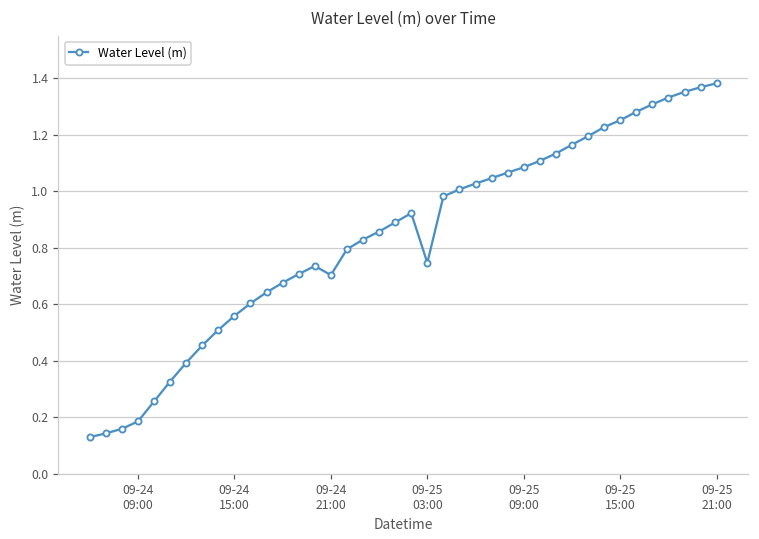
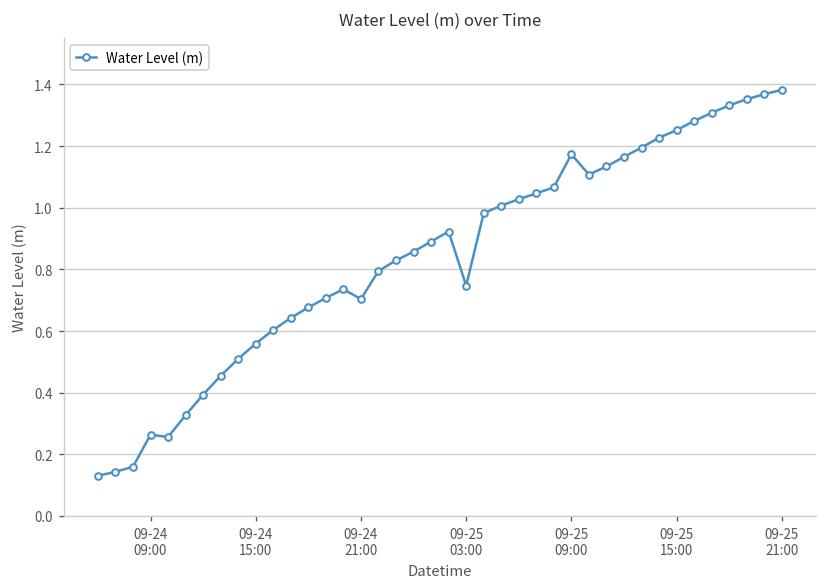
  {
-   "09-24 09:00": 0.19,
+   "09-24 09:00": 0.26,
    "09-24 15:00": 0.56,
    "09-24 21:00": 0.70,
    "09-25 03:00": 0.75,
-   "09-25 09:00": 1.09,
+   "09-25 09:00": 1.17,
    "09-25 15:00": 1.25,
    "09-25 21:00": 1.38
  }
